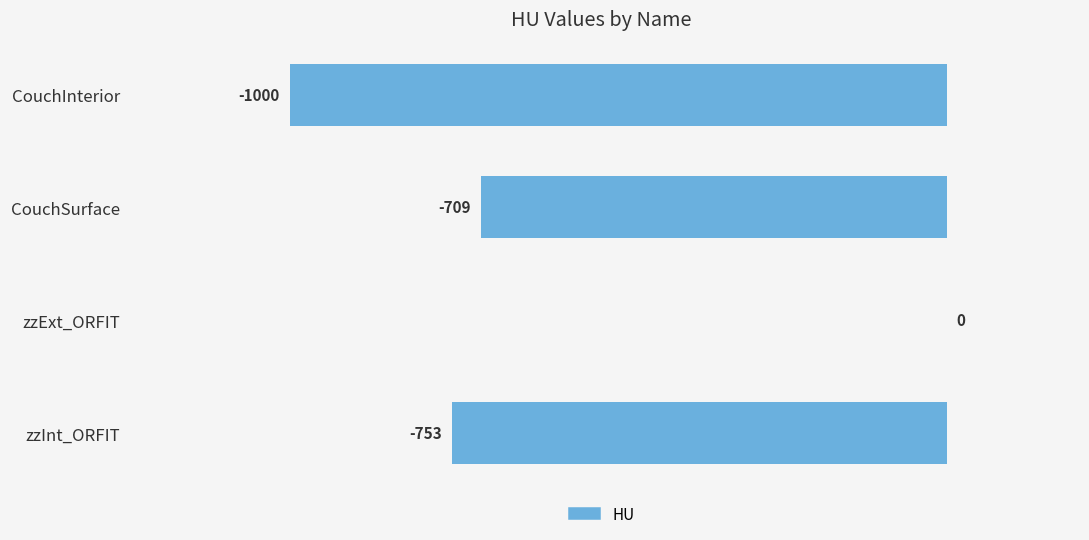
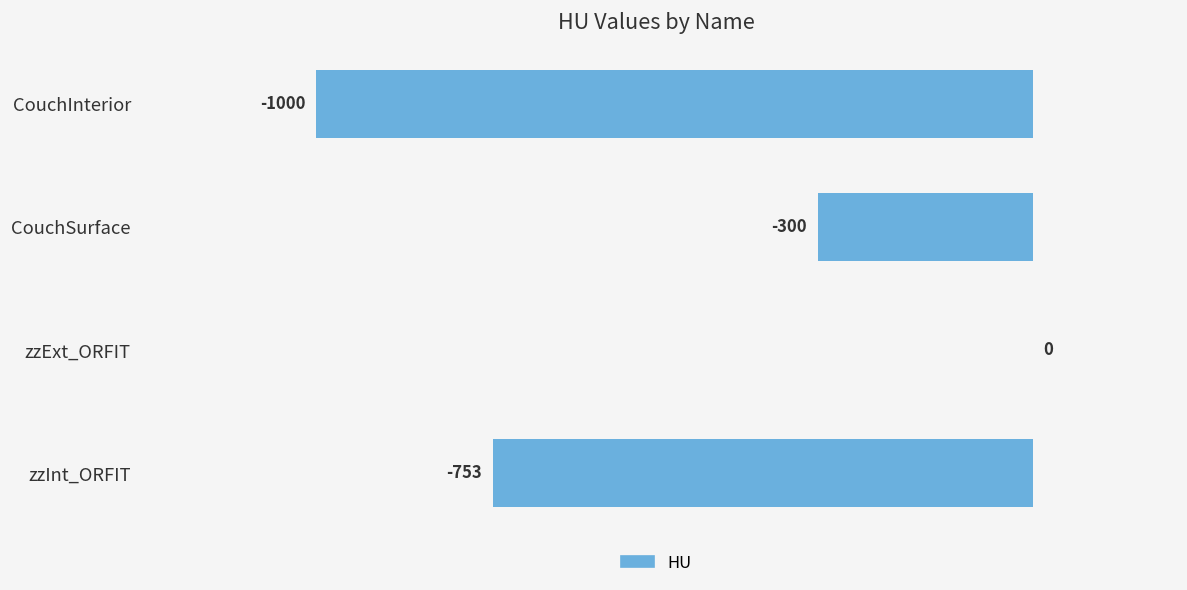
  {
    "CouchInterior": -1000,
-   "CouchSurface": -709,
+   "CouchSurface": -300,
    "zzExt_ORFIT": 0,
    "zzInt_ORFIT": -753
  }
